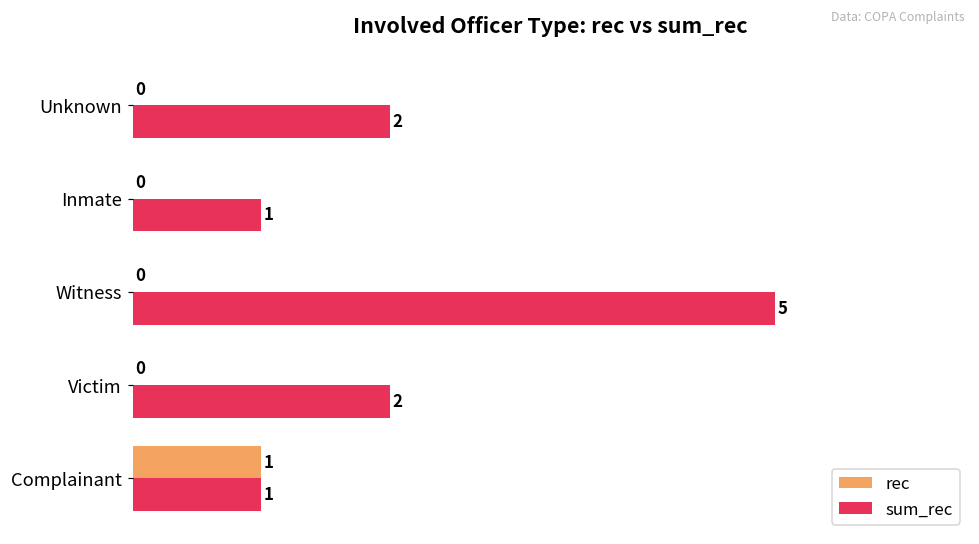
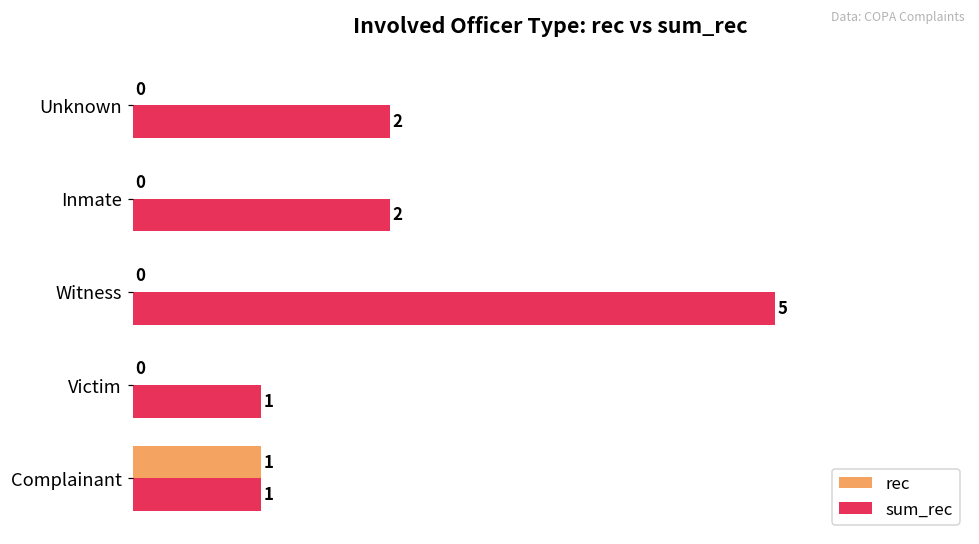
  {
    "rec": {
      "Unknown": 0,
      "Inmate": 0,
      "Witness": 0,
      "Victim": 0,
      "Complainant": 1
    },
    "sum_rec": {
      "Unknown": 2,
-     "Inmate": 1,
+     "Inmate": 2,
      "Witness": 5,
-     "Victim": 2,
+     "Victim": 1,
      "Complainant": 1
    }
  }
